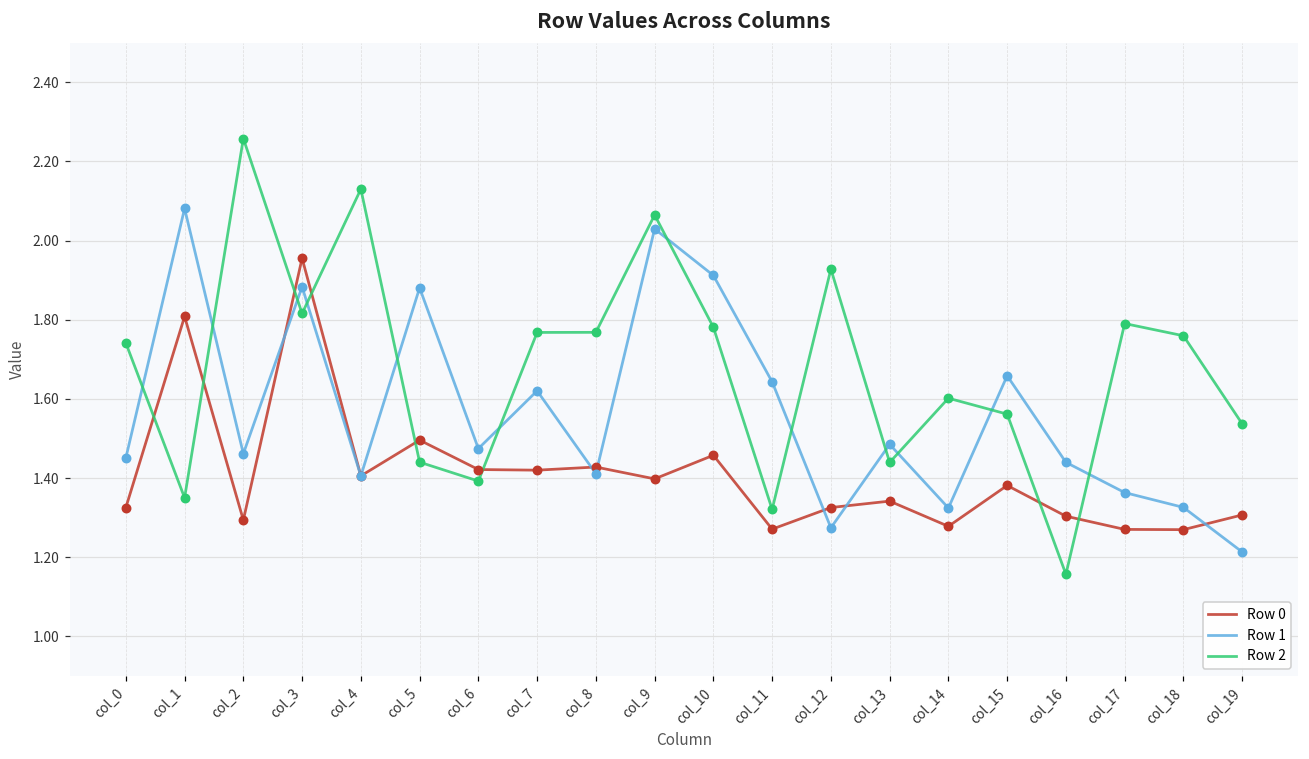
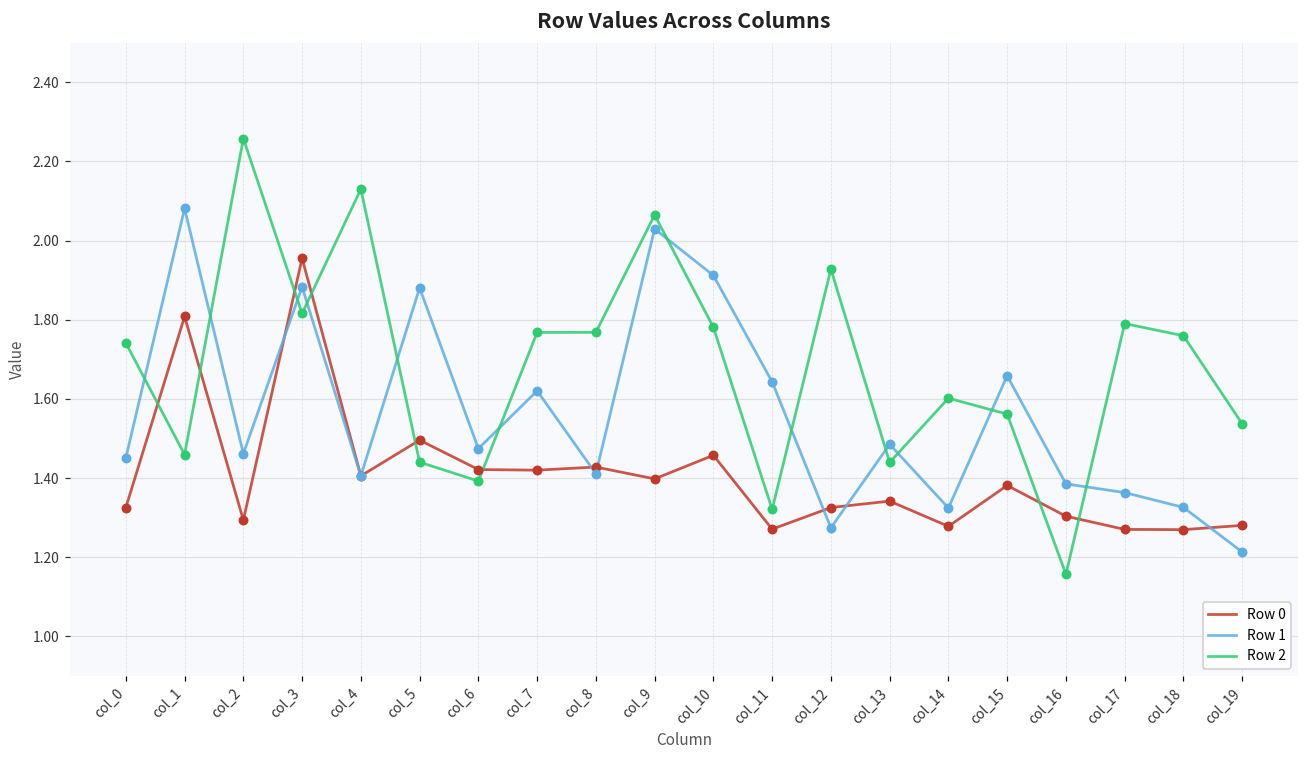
  {
    "Row 0": {
      "col_0": 1.33,
      "col_1": 1.81,
      "col_2": 1.29,
      "col_3": 1.96,
      "col_5": 1.50,
      "col_6": 1.42,
      "col_7": 1.42,
      "col_8": 1.43,
      "col_9": 1.40,
      "col_10": 1.46,
      "col_11": 1.27,
      "col_12": 1.33,
      "col_13": 1.34,
      "col_14": 1.28,
      "col_15": 1.38,
      "col_16": 1.30,
      "col_17": 1.27,
      "col_18": 1.27,
-     "col_19": 1.31
+     "col_19": 1.28
    },
    "Row 1": {
      "col_0": 1.45,
      "col_1": 2.08,
      "col_2": 1.46,
      "col_3": 1.88,
      "col_5": 1.88,
      "col_6": 1.47,
      "col_7": 1.62,
      "col_8": 1.41,
      "col_9": 2.03,
      "col_10": 1.91,
      "col_11": 1.64,
      "col_12": 1.27,
      "col_13": 1.49,
      "col_14": 1.32,
      "col_15": 1.66,
-     "col_16": 1.44,
+     "col_16": 1.39,
      "col_17": 1.36,
      "col_18": 1.33,
      "col_19": 1.21
    },
    "Row 2": {
      "col_0": 1.74,
-     "col_1": 1.35,
+     "col_1": 1.46,
      "col_2": 2.26,
      "col_3": 1.82,
      "col_4": 2.13,
      "col_5": 1.44,
      "col_6": 1.39,
      "col_7": 1.77,
      "col_8": 1.77,
      "col_9": 2.06,
      "col_10": 1.78,
      "col_11": 1.32,
      "col_12": 1.93,
      "col_13": 1.44,
      "col_14": 1.60,
      "col_15": 1.56,
      "col_16": 1.16,
      "col_17": 1.79,
      "col_18": 1.76,
      "col_19": 1.54
    }
  }
